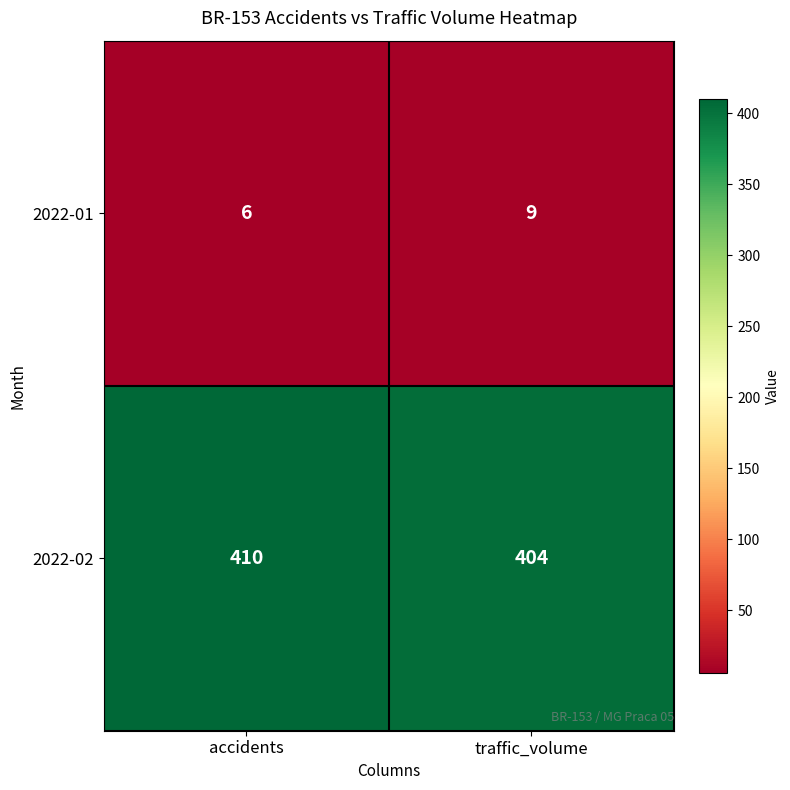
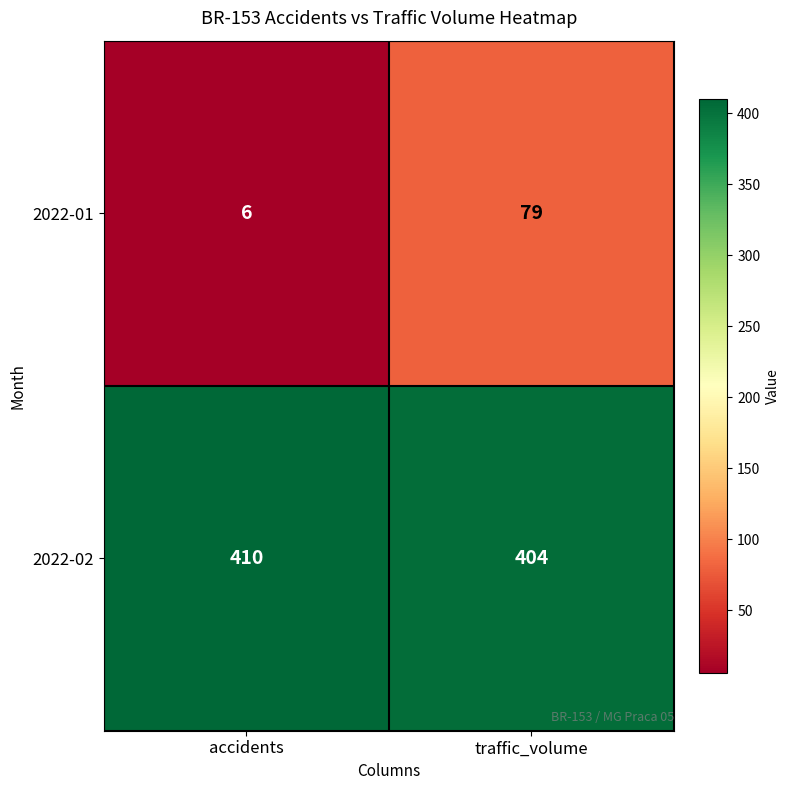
  {
    "2022-01": {
      "accidents": 6,
-     "traffic_volume": 9
+     "traffic_volume": 79
    },
    "2022-02": {
      "accidents": 410
    }
  }
